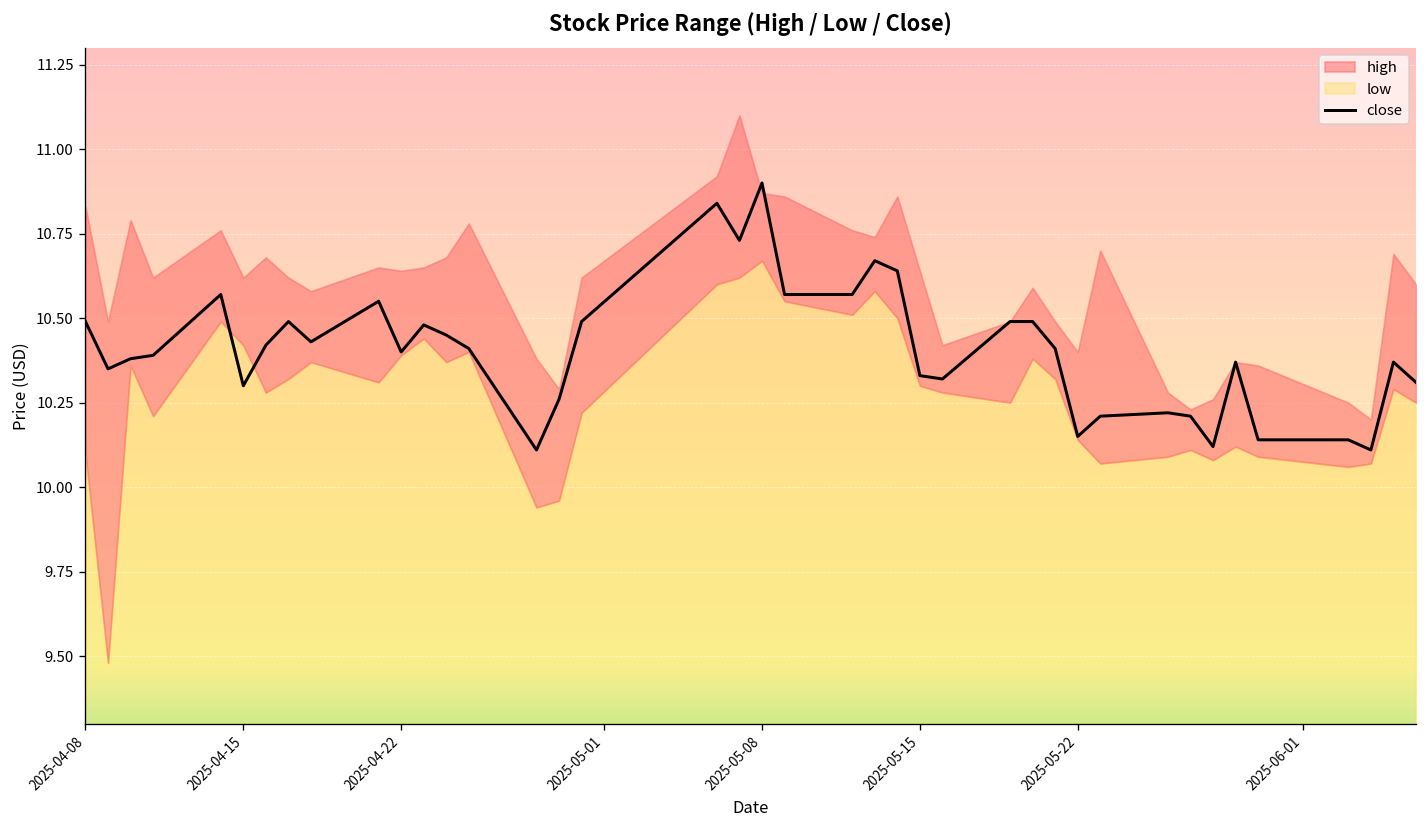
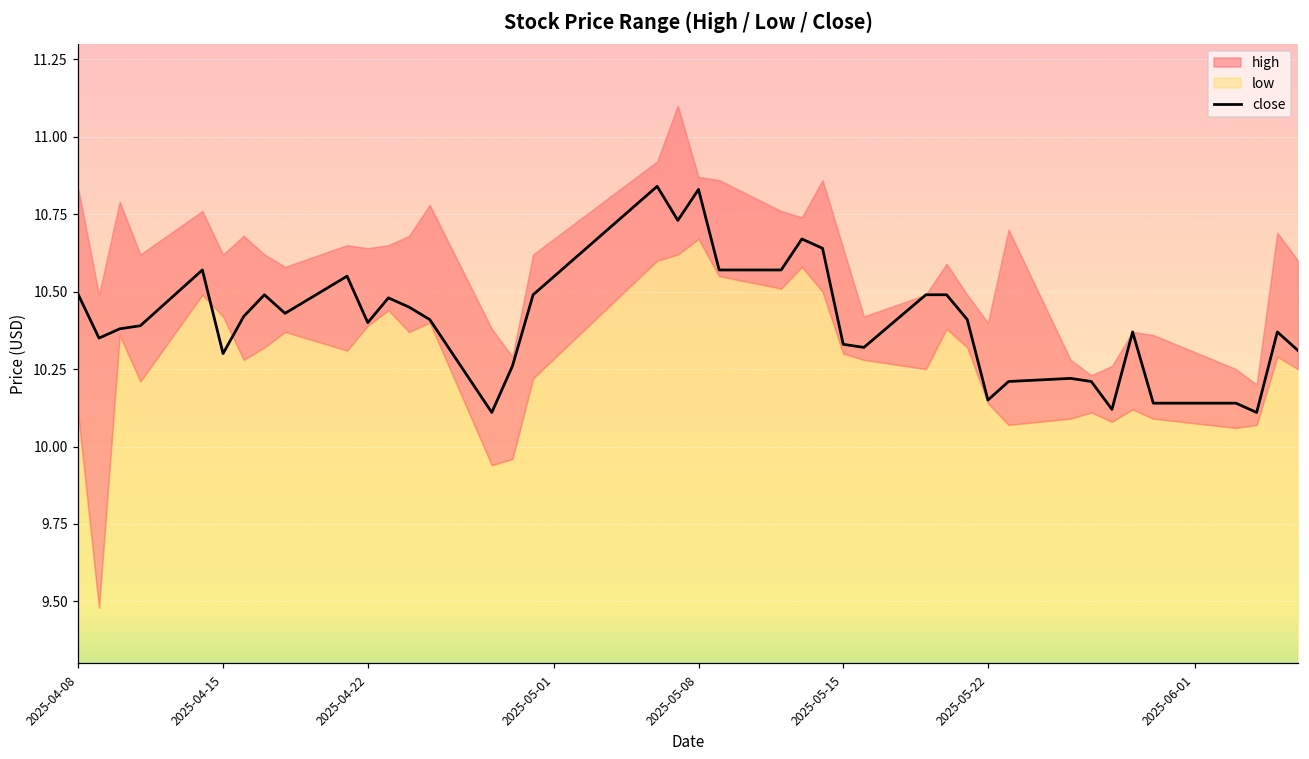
  {
    "close": {
      "2025-04-15": 10.30,
      "2025-04-22": 10.40,
-     "2025-05-08": 10.90,
+     "2025-05-08": 10.83,
      "2025-05-15": 10.33,
      "2025-05-22": 10.15
    }
  }
